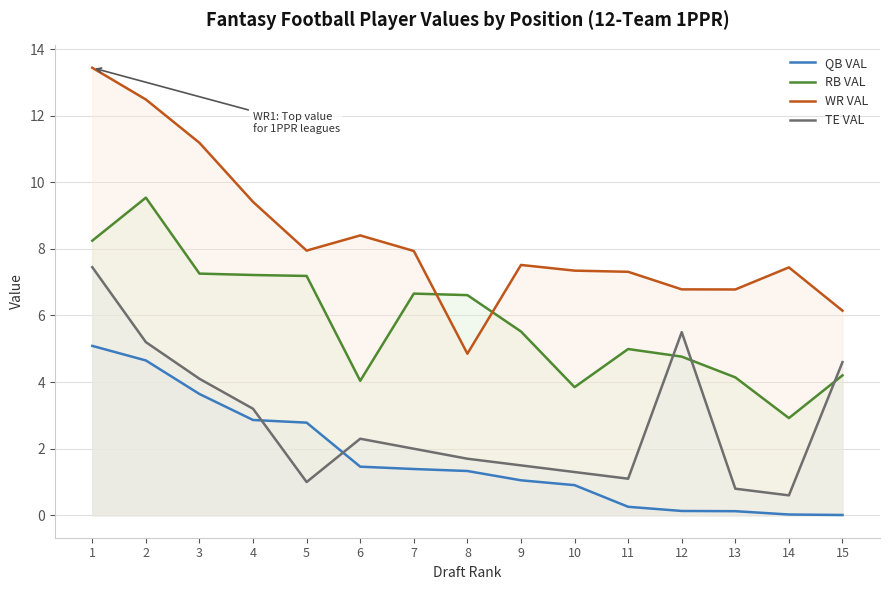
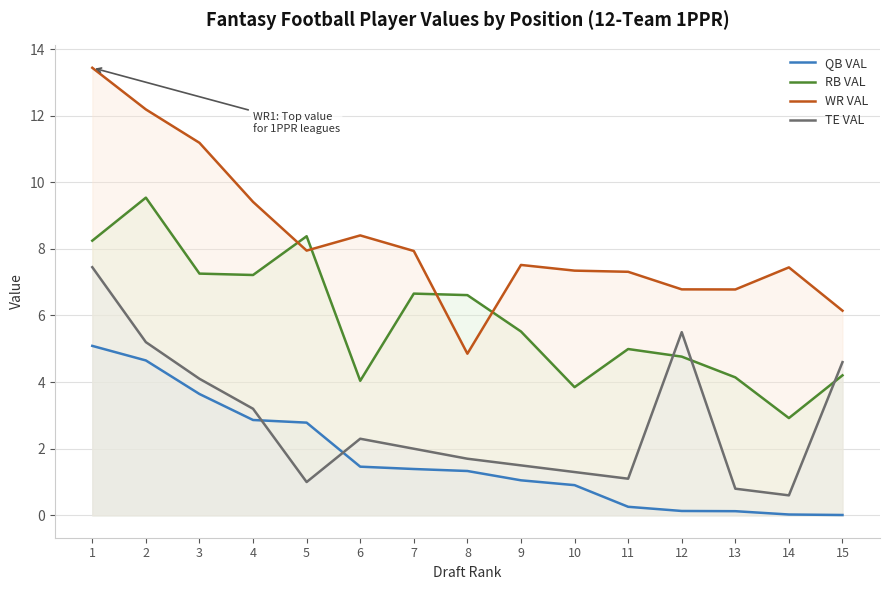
  {
    "QB VAL": {
      "1": 5.1,
      "2": 4.7,
      "3": 3.6,
      "4": 2.9,
      "5": 2.8,
      "6": 1.5,
      "7": 1.4,
      "8": 1.3,
      "9": 1.1,
      "10": 0.9,
      "11": 0.3,
      "12": 0.1,
      "13": 0.1,
      "14": 0.0,
      "15": 0.0
    },
    "RB VAL": {
      "1": 8.2,
      "2": 9.5,
      "3": 7.3,
      "4": 7.2,
-     "5": 7.2,
+     "5": 8.4,
      "6": 4.0,
      "7": 6.7,
      "8": 6.6,
      "9": 5.5,
      "10": 3.8,
      "11": 5.0,
      "12": 4.8,
      "13": 4.1,
      "14": 2.9,
      "15": 4.2
    },
    "WR VAL": {
      "1": 13.4,
-     "2": 12.5,
+     "2": 12.2,
      "3": 11.2,
      "4": 9.4,
      "5": 7.9,
      "6": 8.4,
      "7": 7.9,
      "8": 4.9,
      "9": 7.5,
      "10": 7.3,
      "11": 7.3,
      "12": 6.8,
      "13": 6.8,
      "14": 7.4,
      "15": 6.1
    },
    "TE VAL": {
      "1": 7.5,
      "2": 5.2,
      "3": 4.1,
      "4": 3.2,
      "5": 1.0,
      "6": 2.3,
      "7": 2.0,
      "8": 1.7,
      "9": 1.5,
      "10": 1.3,
      "11": 1.1,
      "12": 5.5,
      "13": 0.8,
      "14": 0.6,
      "15": 4.6
    }
  }
